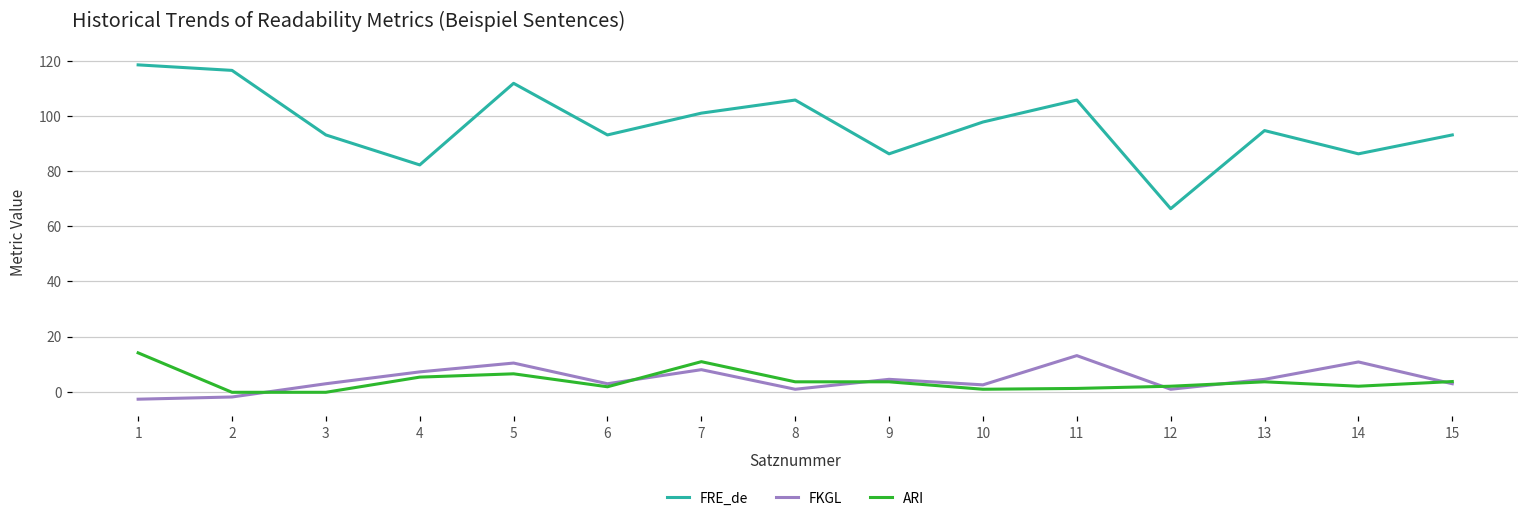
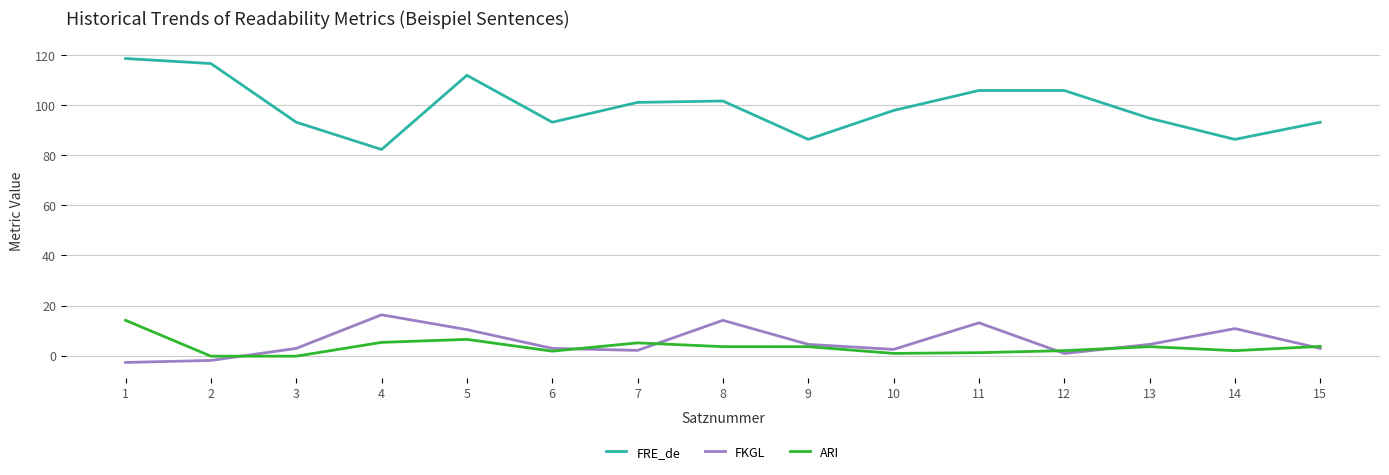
  {
    "FRE_de": {
      "1": 119,
      "2": 117,
      "3": 93,
      "4": 82,
      "5": 112,
      "6": 93,
      "7": 101,
-     "8": 106,
+     "8": 102,
      "9": 86,
      "10": 98,
      "11": 106,
-     "12": 66,
+     "12": 106,
      "13": 95,
      "14": 86,
      "15": 93
    },
    "FKGL": {
      "1": -3,
      "2": -2,
      "3": 3,
-     "4": 7,
+     "4": 16,
      "5": 10,
      "6": 3,
-     "7": 8,
-     "8": 1,
+     "7": 2,
+     "8": 14,
      "10": 3,
      "11": 13,
      "12": 1,
      "14": 11
    },
    "ARI": {
      "1": 14,
      "2": 0,
      "3": 0,
      "4": 5,
      "5": 7,
      "6": 2,
-     "7": 11,
+     "7": 5,
      "8": 4,
      "10": 1,
      "11": 1,
      "12": 2,
      "14": 2
    }
  }
